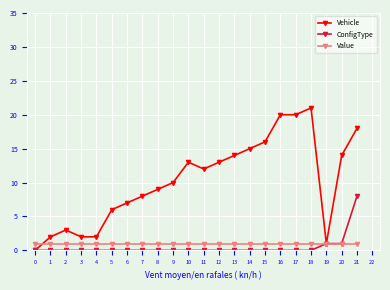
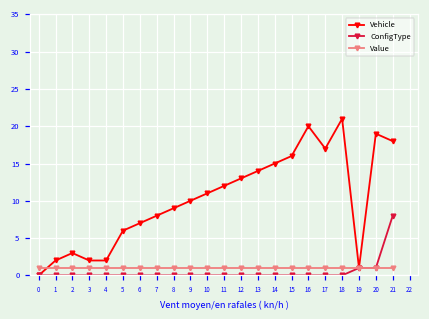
  {
    "Vehicle": {
      "1": 2,
      "2": 3,
      "3": 2,
      "4": 2,
      "5": 6,
      "6": 7,
      "7": 8,
      "8": 9,
      "9": 10,
-     "10": 13,
+     "10": 11,
      "11": 12,
      "12": 13,
      "13": 14,
      "14": 15,
      "15": 16,
      "16": 20,
-     "17": 20,
+     "17": 17,
      "18": 21,
-     "20": 14,
+     "20": 19,
      "21": 18
    },
    "ConfigType": {
      "1": 0,
      "2": 0,
      "3": 0,
      "4": 0,
      "5": 0,
      "6": 0,
      "7": 0,
      "8": 0,
      "9": 0,
      "10": 0,
      "11": 0,
      "12": 0,
      "13": 0,
      "14": 0,
      "15": 0,
      "16": 0,
      "17": 0,
      "18": 0,
      "21": 8
    },
    "Value": {
      "0": 1,
      "1": 1,
      "2": 1,
      "3": 1,
      "4": 1,
      "5": 1,
      "6": 1,
      "7": 1,
      "8": 1,
      "9": 1,
      "10": 1,
      "11": 1,
      "12": 1,
      "13": 1,
      "14": 1,
      "15": 1,
      "16": 1,
      "17": 1,
      "18": 1,
      "21": 1
    }
  }
